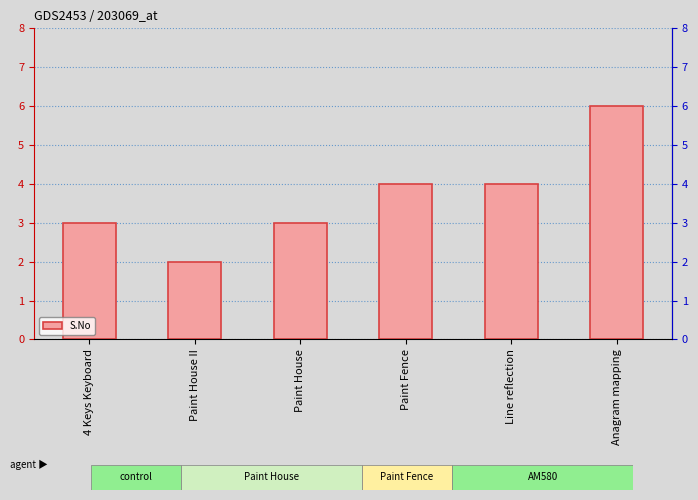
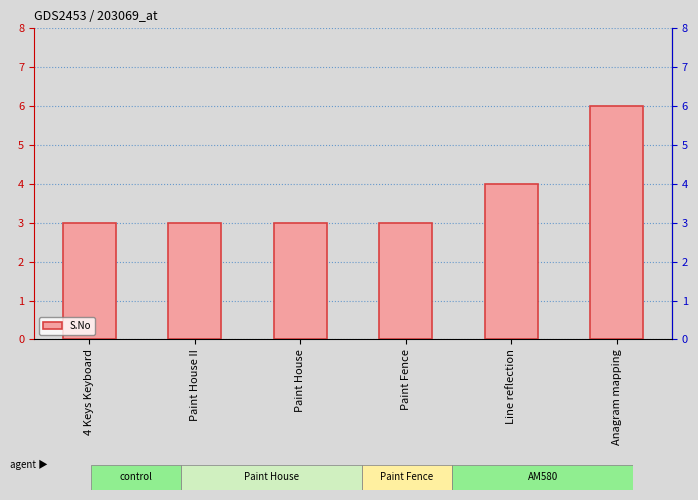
  {
    "4 Keys Keyboard": 3,
-   "Paint House II": 2,
+   "Paint House II": 3,
    "Paint House": 3,
-   "Paint Fence": 4,
+   "Paint Fence": 3,
    "Line reflection": 4,
    "Anagram mapping": 6
  }
